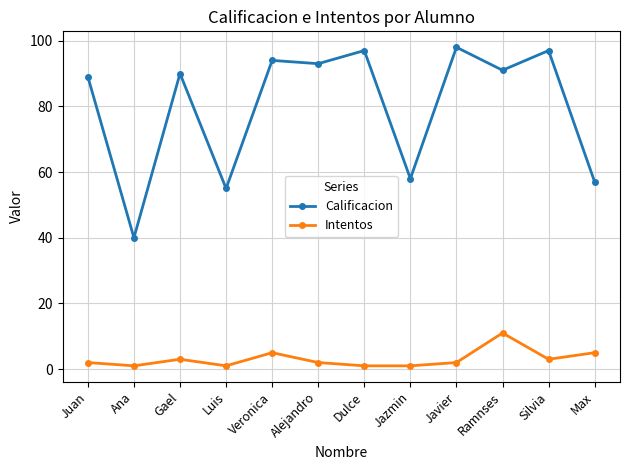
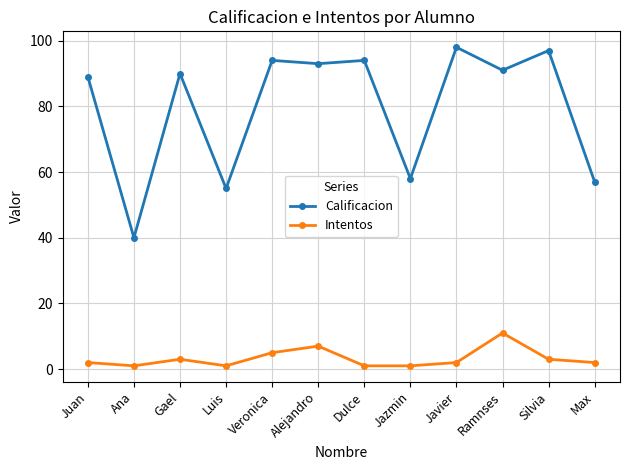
  {
    "Calificacion": {
      "Juan": 89,
      "Ana": 40,
      "Gael": 90,
      "Luis": 55,
      "Veronica": 94,
      "Alejandro": 93,
-     "Dulce": 97,
+     "Dulce": 94,
      "Jazmin": 58,
      "Javier": 98,
      "Ramnses": 91,
      "Silvia": 97,
      "Max": 57
    },
    "Intentos": {
      "Juan": 2,
      "Ana": 1,
      "Gael": 3,
      "Luis": 1,
      "Veronica": 5,
-     "Alejandro": 2,
+     "Alejandro": 7,
      "Dulce": 1,
      "Jazmin": 1,
      "Javier": 2,
      "Ramnses": 11,
      "Silvia": 3,
-     "Max": 5
+     "Max": 2
    }
  }
